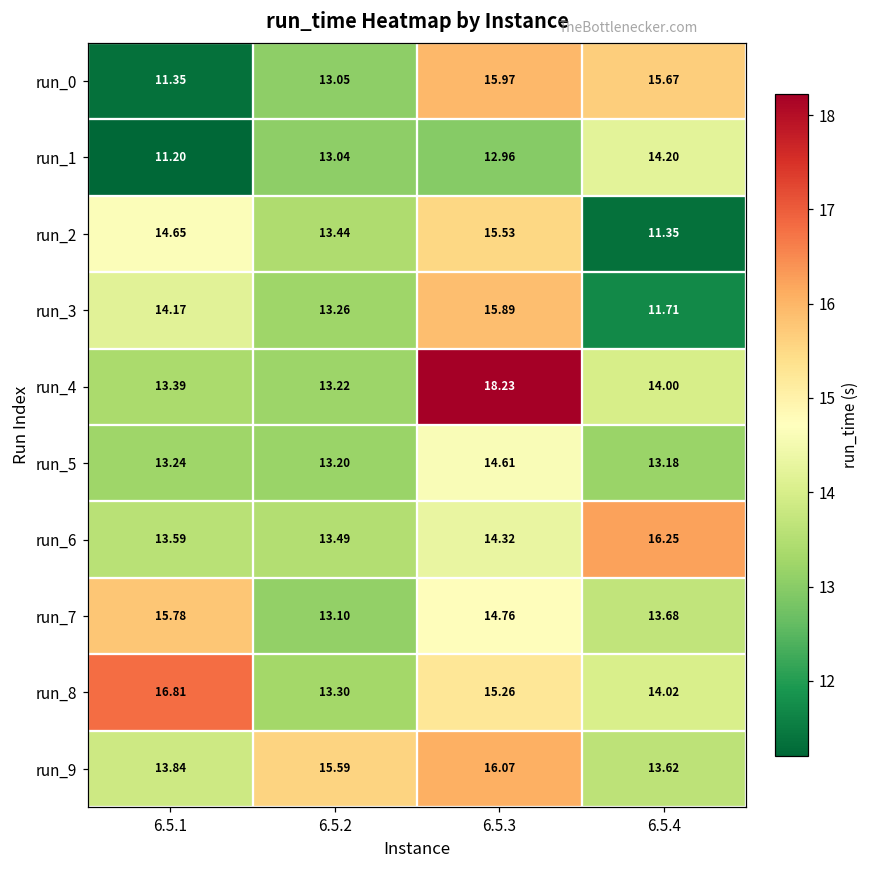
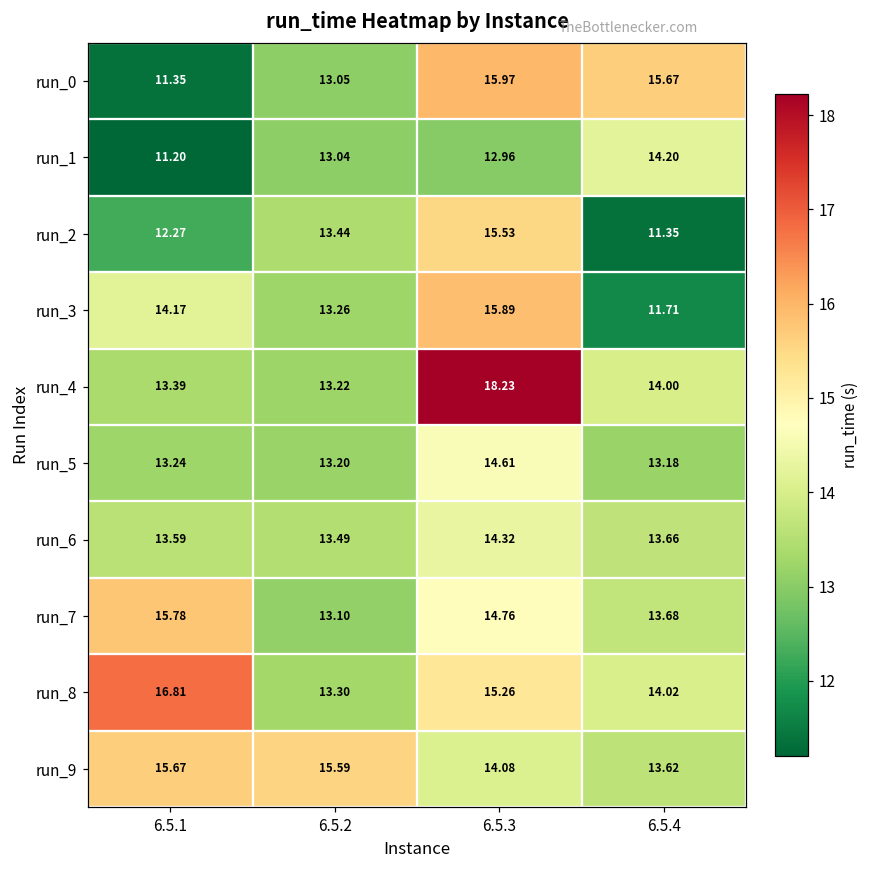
  {
    "run_0": {
      "6.5.1": 11.35,
      "6.5.2": 13.05,
      "6.5.3": 15.97,
      "6.5.4": 15.67
    },
    "run_1": {
      "6.5.1": 11.20,
      "6.5.2": 13.04,
      "6.5.3": 12.96,
      "6.5.4": 14.20
    },
    "run_2": {
-     "6.5.1": 14.65,
+     "6.5.1": 12.27,
      "6.5.2": 13.44,
      "6.5.3": 15.53,
      "6.5.4": 11.35
    },
    "run_3": {
      "6.5.1": 14.17,
      "6.5.2": 13.26,
      "6.5.3": 15.89,
      "6.5.4": 11.71
    },
    "run_4": {
      "6.5.1": 13.39,
      "6.5.2": 13.22,
      "6.5.3": 18.23,
      "6.5.4": 14.00
    },
    "run_5": {
      "6.5.1": 13.24,
      "6.5.2": 13.20,
      "6.5.3": 14.61,
      "6.5.4": 13.18
    },
    "run_6": {
      "6.5.1": 13.59,
      "6.5.2": 13.49,
      "6.5.3": 14.32,
-     "6.5.4": 16.25
+     "6.5.4": 13.66
    },
    "run_7": {
      "6.5.1": 15.78,
      "6.5.2": 13.10,
      "6.5.3": 14.76,
      "6.5.4": 13.68
    },
    "run_8": {
      "6.5.1": 16.81,
      "6.5.2": 13.30,
      "6.5.3": 15.26,
      "6.5.4": 14.02
    },
    "run_9": {
-     "6.5.1": 13.84,
+     "6.5.1": 15.67,
      "6.5.2": 15.59,
-     "6.5.3": 16.07,
+     "6.5.3": 14.08,
      "6.5.4": 13.62
    }
  }
